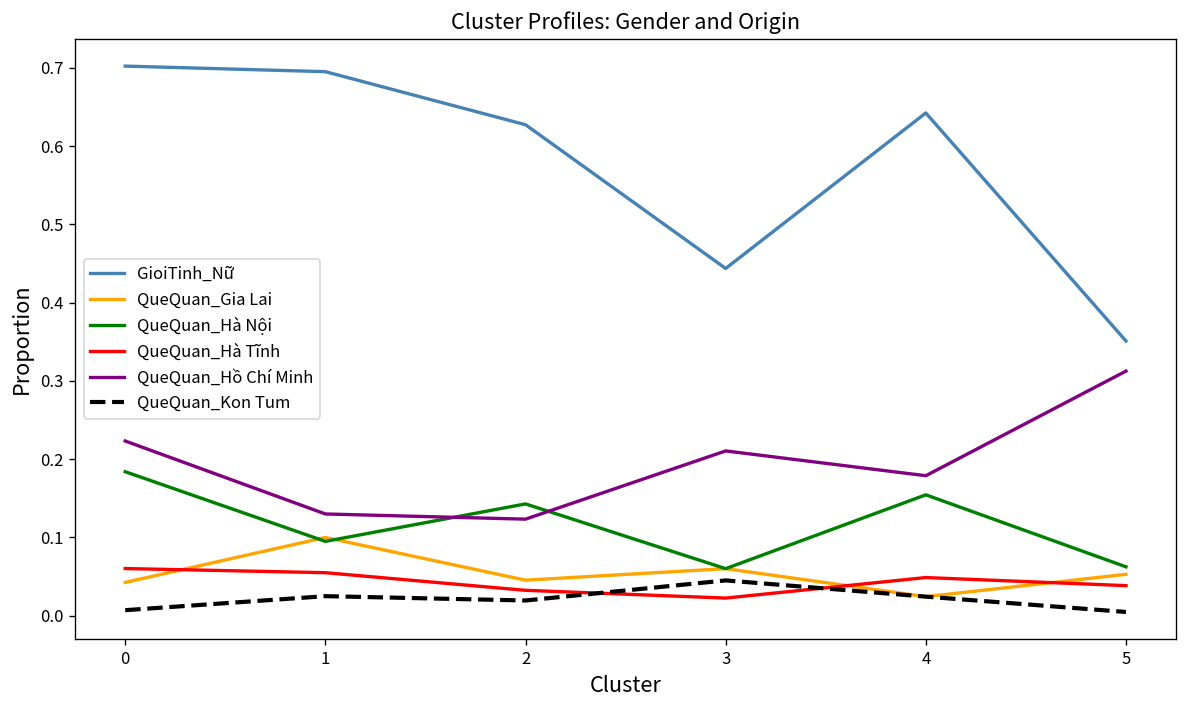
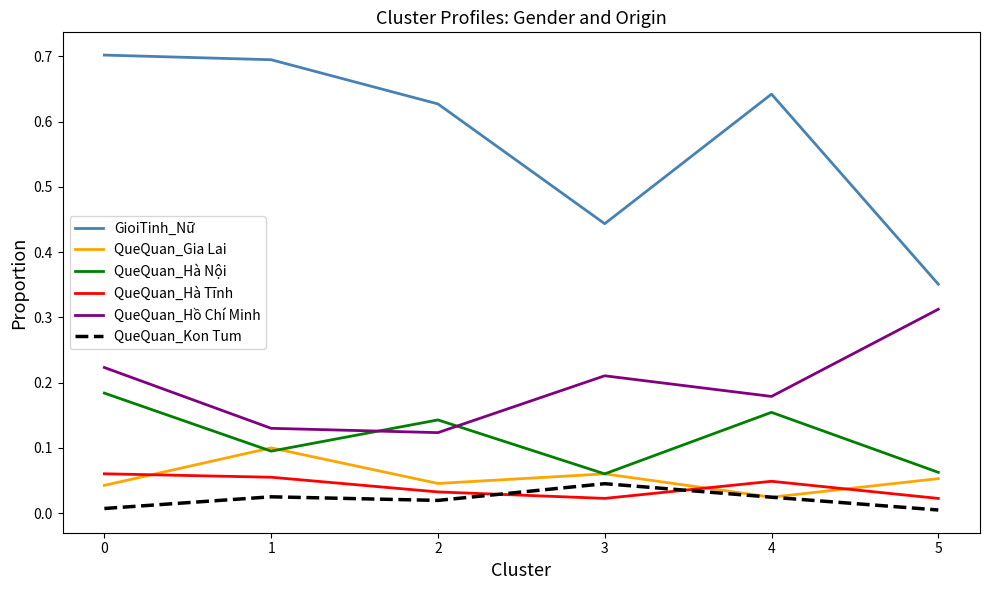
  {
    "GioiTinh_Nữ": {
      "0": 0.70,
      "1": 0.70,
      "2": 0.63,
      "3": 0.44,
      "4": 0.64,
      "5": 0.35
    },
    "QueQuan_Gia Lai": {
      "0": 0.04,
      "1": 0.10,
      "2": 0.05,
      "5": 0.05
    },
    "QueQuan_Hà Nội": {
      "0": 0.18,
      "1": 0.10,
      "2": 0.14,
      "4": 0.15,
      "5": 0.06
    },
    "QueQuan_Hà Tĩnh": {
      "0": 0.06,
      "1": 0.06,
      "2": 0.03,
      "3": 0.02,
      "4": 0.05,
-     "5": 0.04
+     "5": 0.02
    },
    "QueQuan_Hồ Chí Minh": {
      "0": 0.22,
      "1": 0.13,
      "2": 0.12,
      "3": 0.21,
      "4": 0.18,
      "5": 0.31
    },
    "QueQuan_Kon Tum": {
      "0": 0.01,
      "1": 0.03,
      "2": 0.02,
      "3": 0.05,
      "5": 0.00
    }
  }
